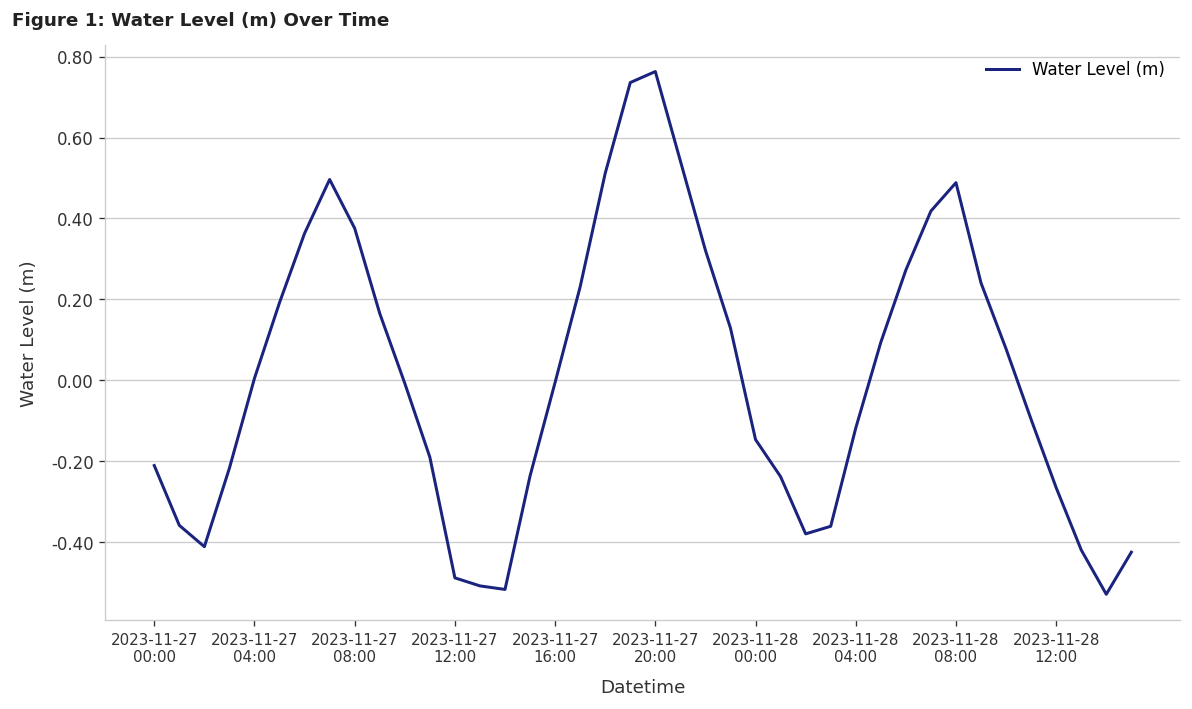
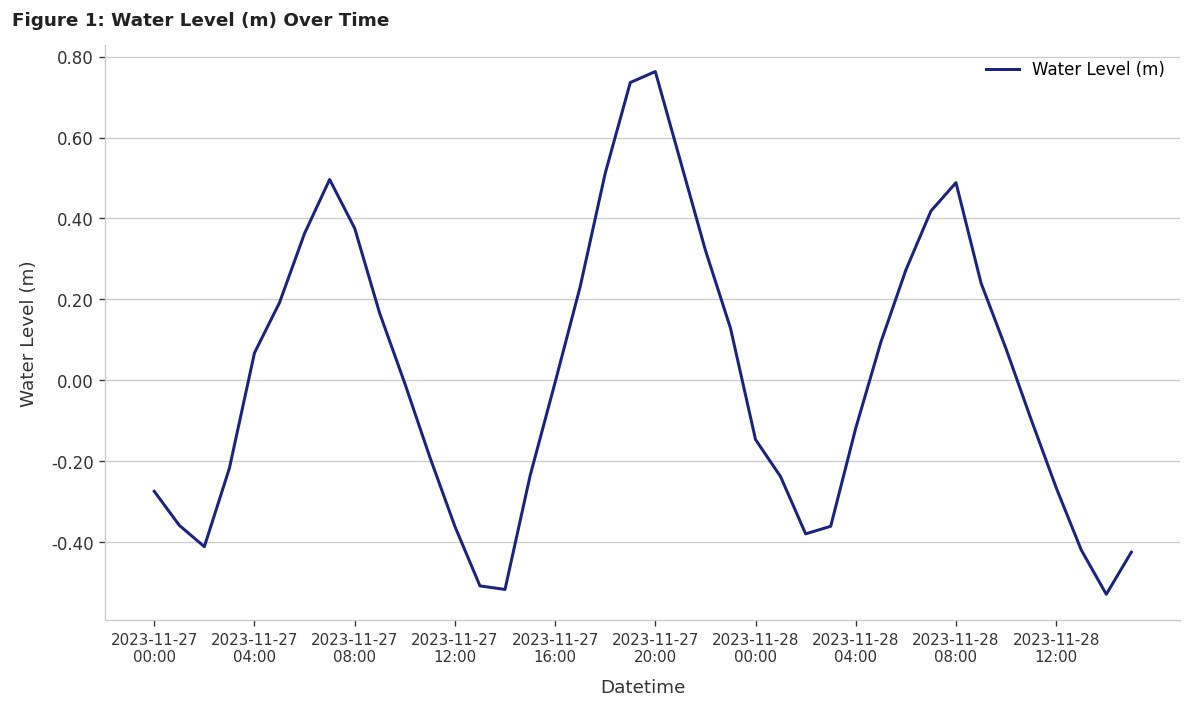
  {
-   "2023-11-27 00:00": -0.21,
-   "2023-11-27 04:00": 0.01,
+   "2023-11-27 00:00": -0.27,
+   "2023-11-27 04:00": 0.07,
    "2023-11-27 08:00": 0.38,
-   "2023-11-27 12:00": -0.49,
+   "2023-11-27 12:00": -0.36,
    "2023-11-27 16:00": 0.00,
    "2023-11-27 20:00": 0.76,
    "2023-11-28 00:00": -0.15,
    "2023-11-28 04:00": -0.12,
    "2023-11-28 08:00": 0.49,
    "2023-11-28 12:00": -0.27
  }
